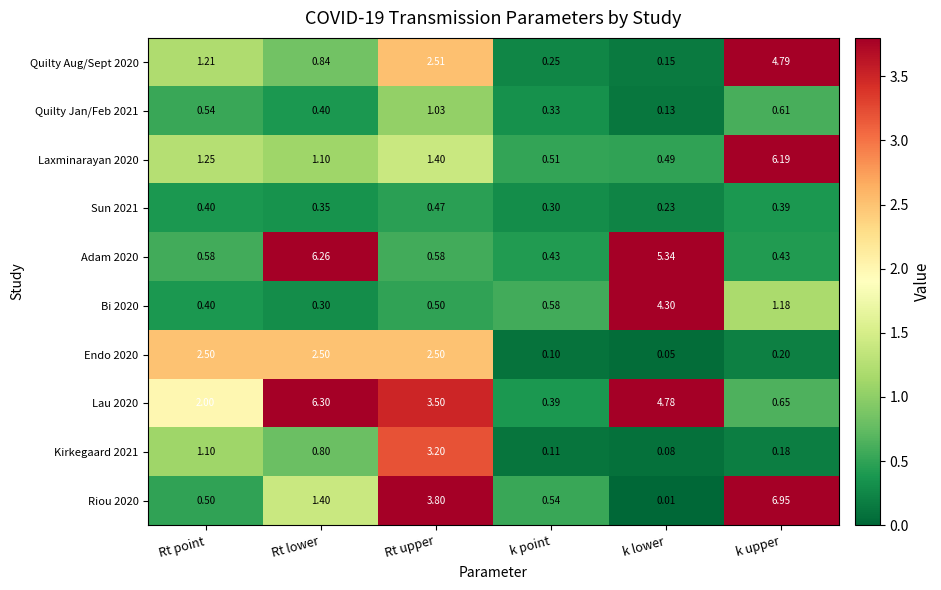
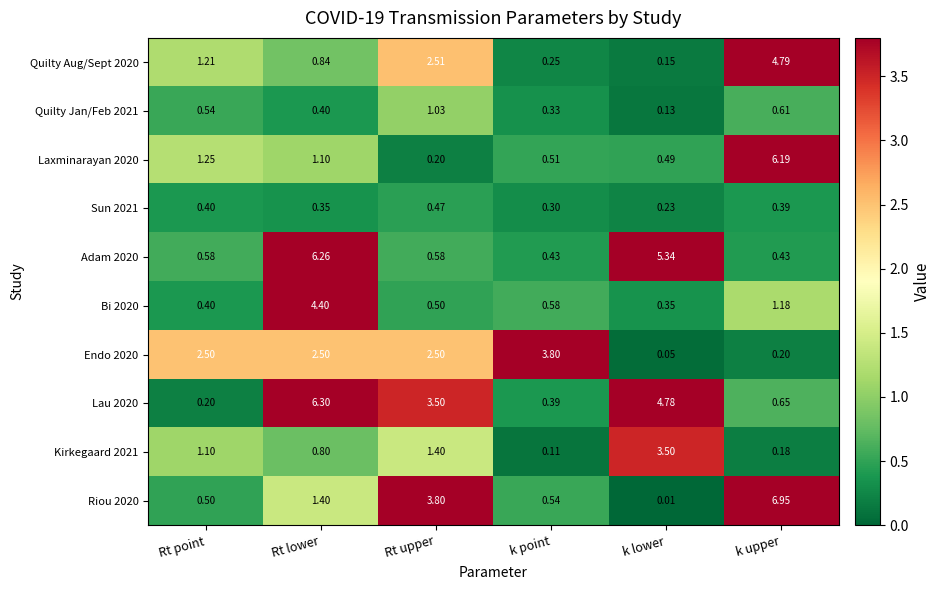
  {
    "Quilty Aug/Sept 2020": {
      "Rt point": 1.21,
      "Rt lower": 0.84,
      "Rt upper": 2.51,
      "k point": 0.25,
      "k lower": 0.15,
      "k upper": 4.79
    },
    "Quilty Jan/Feb 2021": {
      "Rt point": 0.54,
      "Rt lower": 0.40,
      "Rt upper": 1.03,
      "k point": 0.33,
      "k lower": 0.13,
      "k upper": 0.61
    },
    "Laxminarayan 2020": {
      "Rt point": 1.25,
      "Rt lower": 1.10,
-     "Rt upper": 1.40,
+     "Rt upper": 0.20,
      "k point": 0.51,
      "k lower": 0.49,
      "k upper": 6.19
    },
    "Sun 2021": {
      "Rt point": 0.40,
      "Rt lower": 0.35,
      "Rt upper": 0.47,
      "k point": 0.30,
      "k lower": 0.23,
      "k upper": 0.39
    },
    "Adam 2020": {
      "Rt point": 0.58,
      "Rt lower": 6.26,
      "Rt upper": 0.58,
      "k point": 0.43,
      "k lower": 5.34,
      "k upper": 0.43
    },
    "Bi 2020": {
      "Rt point": 0.40,
-     "Rt lower": 0.30,
+     "Rt lower": 4.40,
      "Rt upper": 0.50,
      "k point": 0.58,
-     "k lower": 4.30,
+     "k lower": 0.35,
      "k upper": 1.18
    },
    "Endo 2020": {
      "Rt point": 2.50,
      "Rt lower": 2.50,
      "Rt upper": 2.50,
-     "k point": 0.10,
+     "k point": 3.80,
      "k lower": 0.05,
      "k upper": 0.20
    },
    "Lau 2020": {
-     "Rt point": 2.00,
+     "Rt point": 0.20,
      "Rt lower": 6.30,
      "Rt upper": 3.50,
      "k point": 0.39,
      "k lower": 4.78,
      "k upper": 0.65
    },
    "Kirkegaard 2021": {
      "Rt point": 1.10,
      "Rt lower": 0.80,
-     "Rt upper": 3.20,
+     "Rt upper": 1.40,
      "k point": 0.11,
-     "k lower": 0.08,
+     "k lower": 3.50,
      "k upper": 0.18
    },
    "Riou 2020": {
      "Rt point": 0.50,
      "Rt lower": 1.40,
      "Rt upper": 3.80,
      "k point": 0.54,
      "k lower": 0.01,
      "k upper": 6.95
    }
  }
